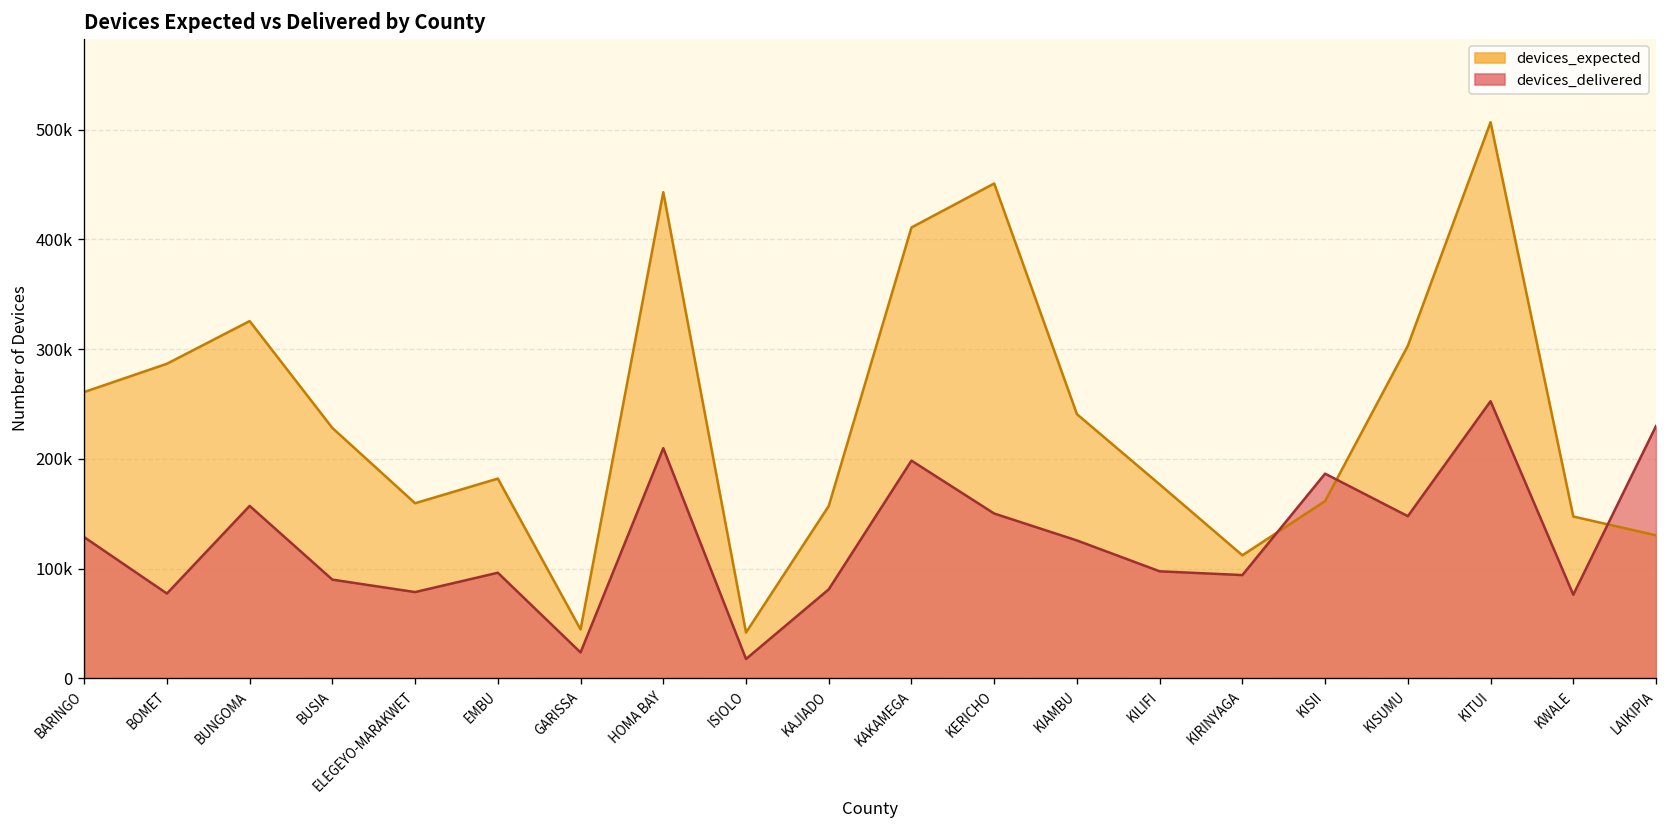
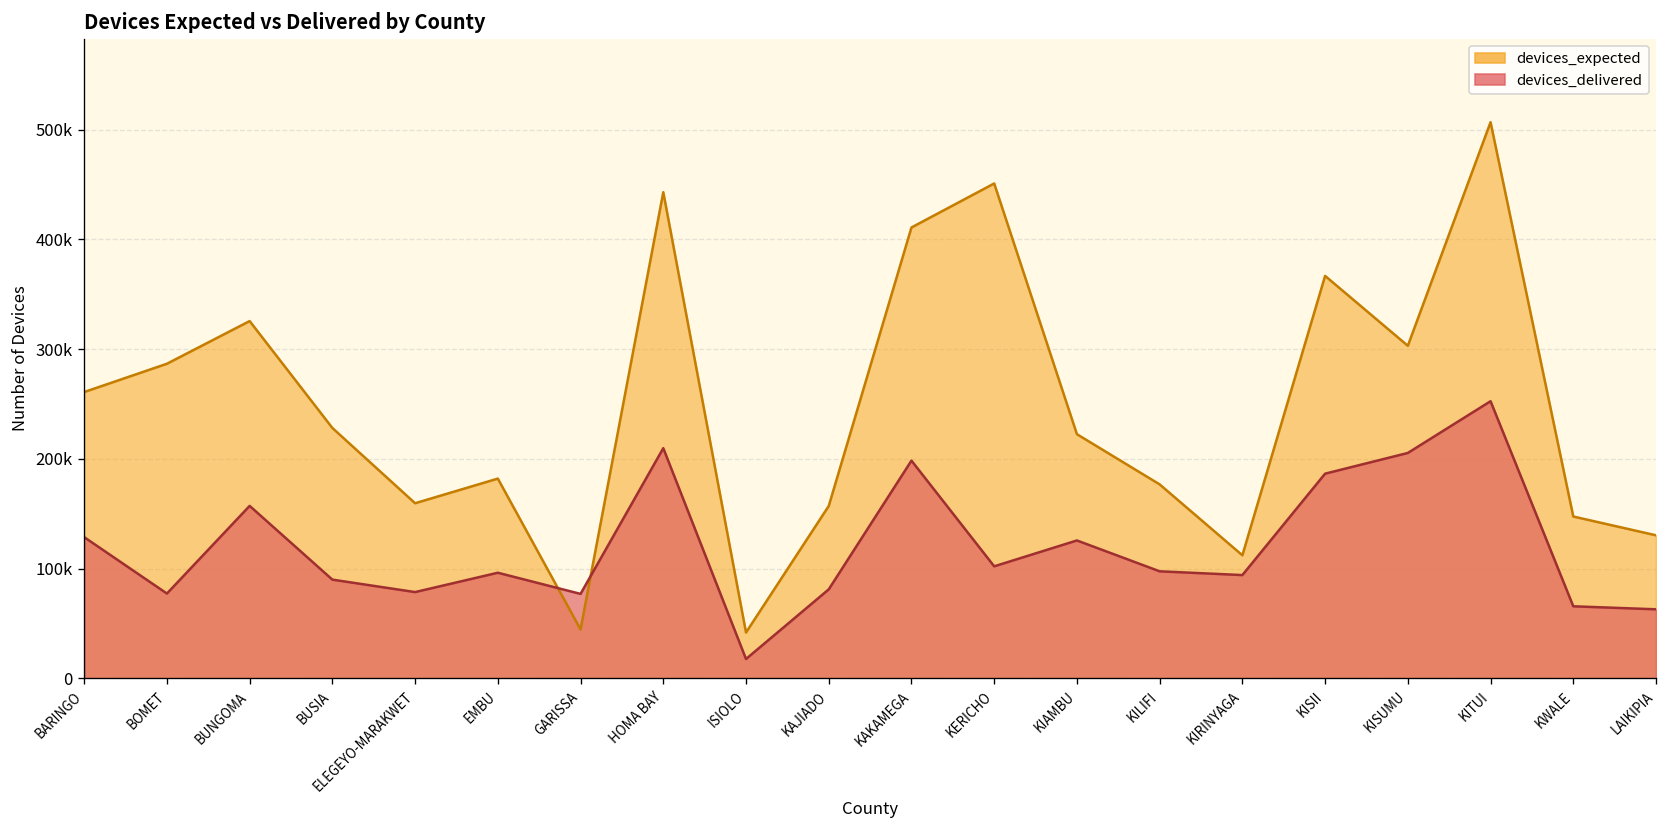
  {
    "devices_expected": {
      "BARINGO": 260000,
      "BOMET": 290000,
      "BUNGOMA": 330000,
      "BUSIA": 230000,
      "ELEGEYO-MARAKWET": 160000,
      "EMBU": 180000,
      "GARISSA": 40000,
      "HOMA BAY": 440000,
      "ISIOLO": 40000,
      "KAJIADO": 160000,
      "KAKAMEGA": 410000,
      "KERICHO": 450000,
-     "KIAMBU": 240000,
+     "KIAMBU": 220000,
      "KILIFI": 180000,
      "KIRINYAGA": 110000,
-     "KISII": 160000,
+     "KISII": 370000,
      "KISUMU": 300000,
      "KITUI": 510000,
      "KWALE": 150000,
      "LAIKIPIA": 130000
    },
    "devices_delivered": {
      "BARINGO": 130000,
      "BOMET": 80000,
      "BUNGOMA": 160000,
      "BUSIA": 90000,
      "ELEGEYO-MARAKWET": 80000,
      "EMBU": 100000,
-     "GARISSA": 20000,
+     "GARISSA": 80000,
      "HOMA BAY": 210000,
      "ISIOLO": 20000,
      "KAJIADO": 80000,
      "KAKAMEGA": 200000,
-     "KERICHO": 150000,
+     "KERICHO": 100000,
      "KIAMBU": 130000,
      "KILIFI": 100000,
      "KIRINYAGA": 90000,
      "KISII": 190000,
-     "KISUMU": 150000,
+     "KISUMU": 210000,
      "KITUI": 250000,
-     "KWALE": 80000,
-     "LAIKIPIA": 230000
+     "KWALE": 70000,
+     "LAIKIPIA": 60000
    }
  }
